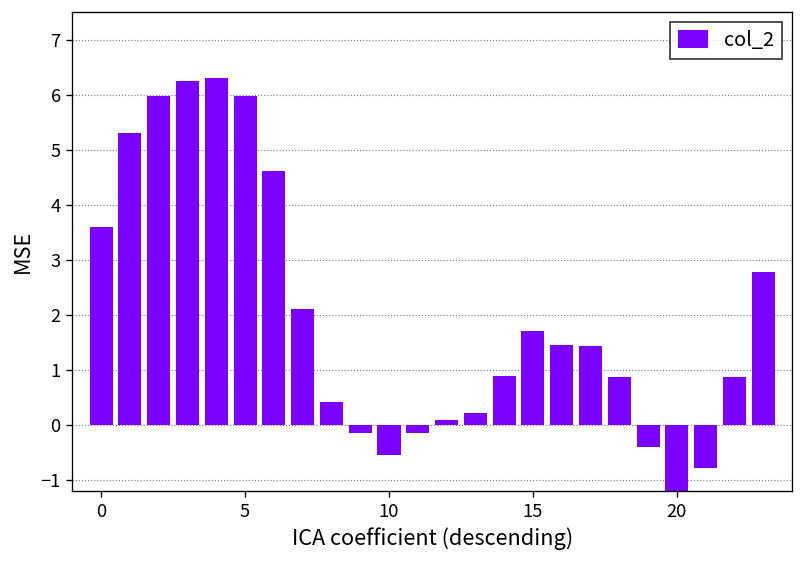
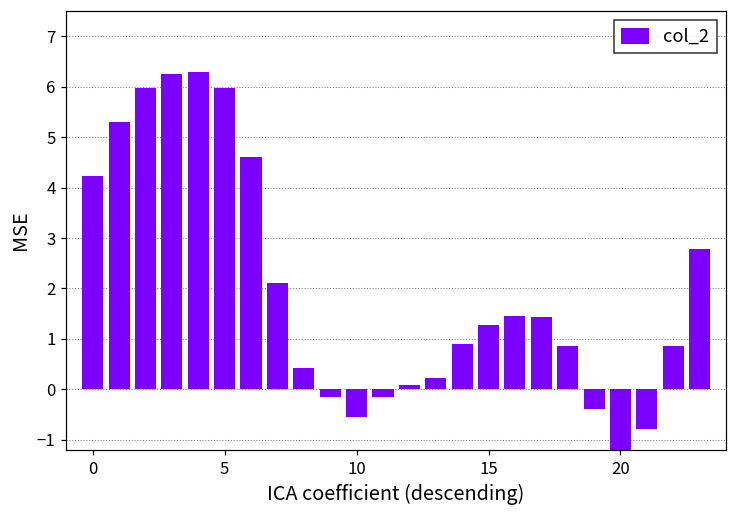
  {
-   "0": 3.6,
+   "0": 4.2,
    "5": 6.0,
    "10": -0.5,
-   "15": 1.7,
+   "15": 1.3,
    "20": -1.2
  }
